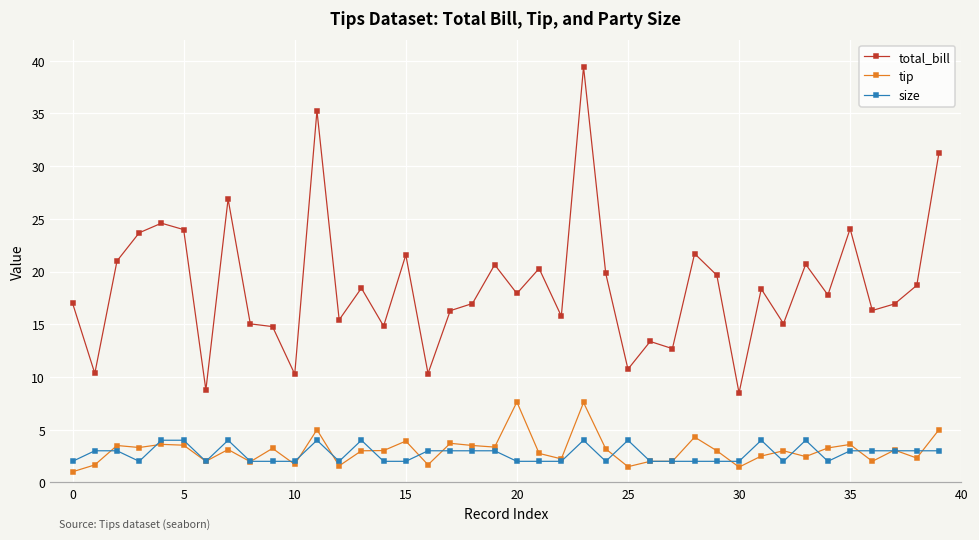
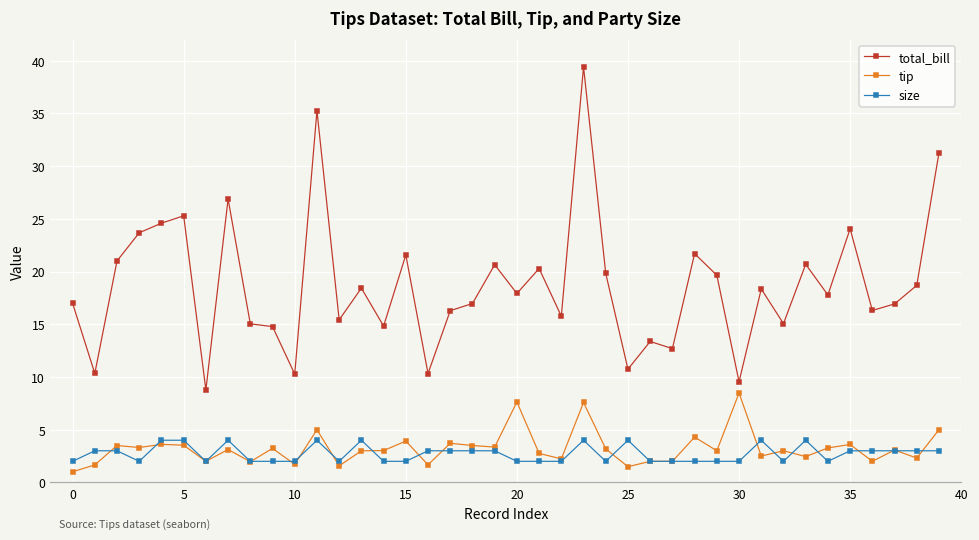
  {
    "total_bill": {
      "0": 17,
-     "5": 24,
+     "5": 25,
      "10": 10,
      "15": 22,
      "20": 18,
      "25": 11,
-     "30": 8,
+     "30": 10,
      "35": 24
    },
    "tip": {
      "0": 1,
      "5": 4,
      "10": 2,
      "15": 4,
      "20": 8,
      "25": 1,
-     "30": 1,
+     "30": 8,
      "35": 4
    },
    "size": {
      "0": 2,
      "5": 4,
      "10": 2,
      "15": 2,
      "20": 2,
      "25": 4,
      "30": 2,
      "35": 3
    }
  }
